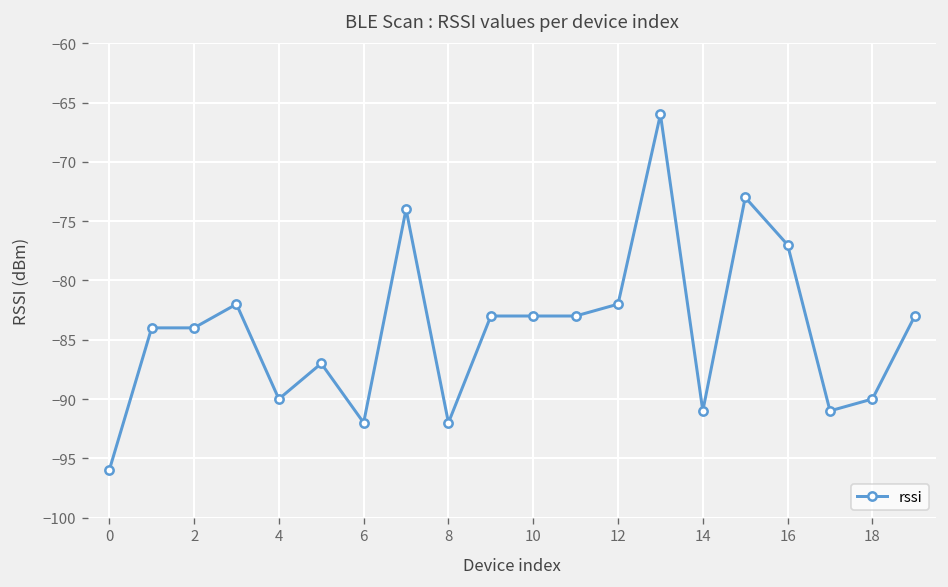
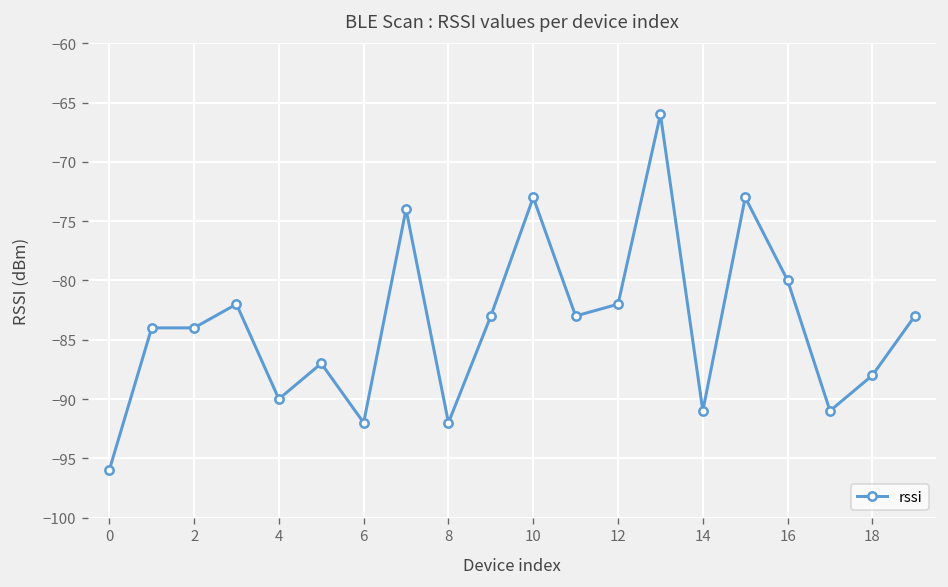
  {
    "0": -96,
    "2": -84,
    "4": -90,
    "6": -92,
    "8": -92,
-   "10": -83,
+   "10": -73,
    "12": -82,
    "14": -91,
-   "16": -77,
-   "18": -90
+   "16": -80,
+   "18": -88
  }
